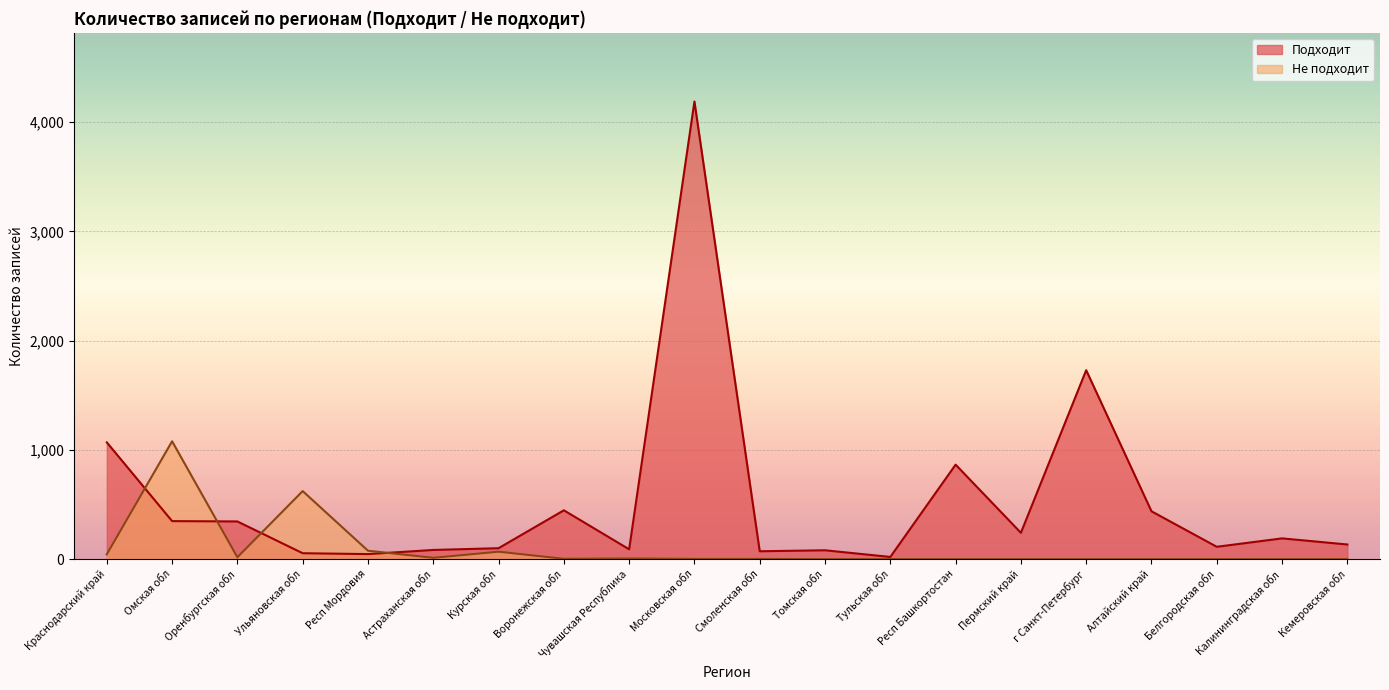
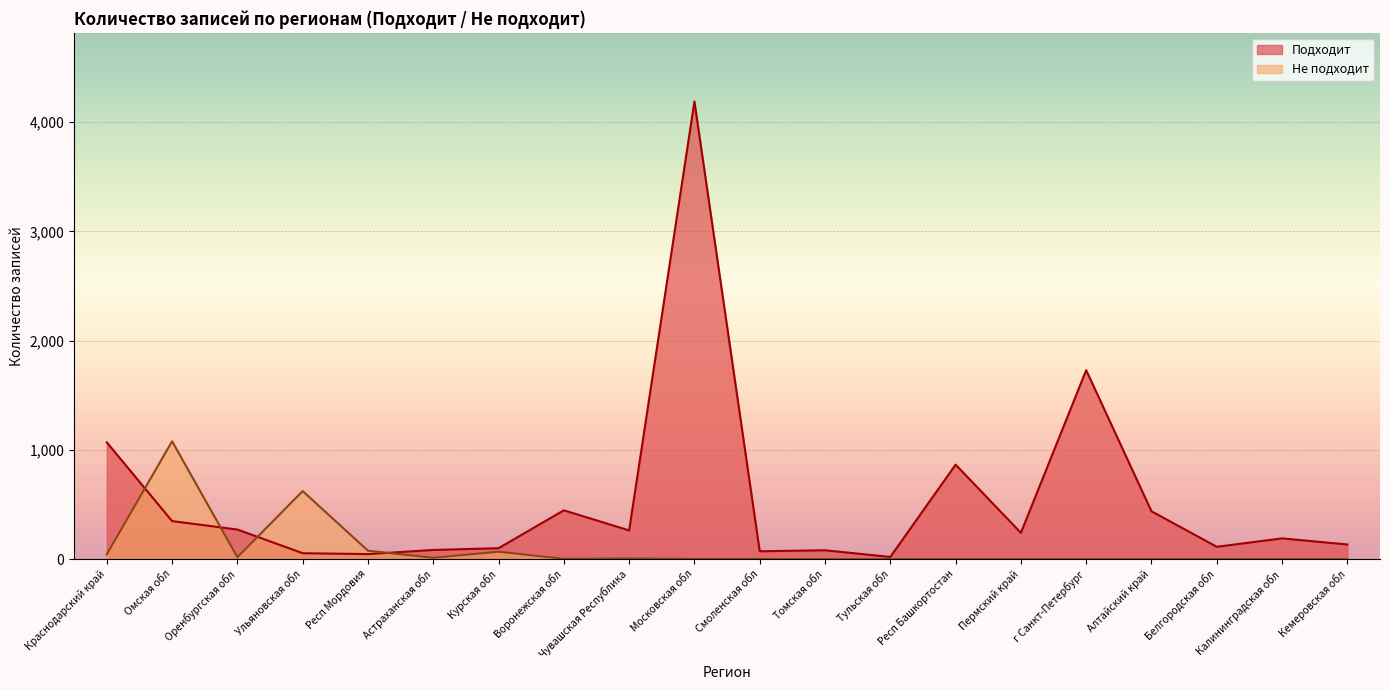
  {
    "Подходит": {
      "Краснодарский край": "1,070",
      "Омская обл": "350",
-     "Оренбургская обл": "350",
+     "Оренбургская обл": "270",
      "Ульяновская обл": "50",
      "Респ Мордовия": "50",
      "Астраханская обл": "80",
      "Курская обл": "100",
      "Воронежская обл": "450",
-     "Чувашская Республика": "90",
+     "Чувашская Республика": "260",
      "Московская обл": "4,190",
      "Смоленская обл": "70",
      "Томская обл": "80",
      "Респ Башкортостан": "870",
      "Пермский край": "240",
      "г Санкт-Петербург": "1,730",
      "Алтайский край": "440",
      "Белгородская обл": "110",
      "Калининградская обл": "190",
      "Кемеровская обл": "130"
    },
    "Не подходит": {
      "Краснодарский край": "40",
      "Омская обл": "1,080",
      "Оренбургская обл": "20",
      "Ульяновская обл": "620",
      "Респ Мордовия": "80",
      "Астраханская обл": "10",
      "Курская обл": "70",
      "Воронежская обл": "0",
      "Чувашская Республика": "10",
      "Московская обл": "0",
      "Смоленская обл": "0",
      "Томская обл": "0",
      "Респ Башкортостан": "0",
      "Пермский край": "0",
      "г Санкт-Петербург": "0",
      "Алтайский край": "0",
      "Белгородская обл": "0",
      "Калининградская обл": "0",
      "Кемеровская обл": "0"
    }
  }
